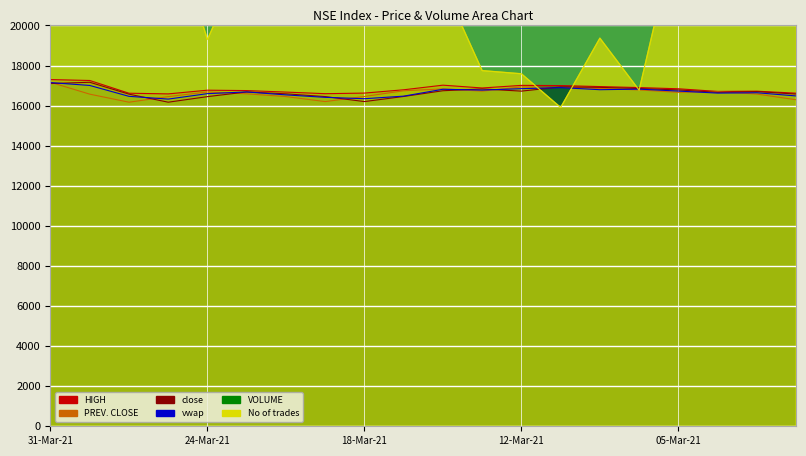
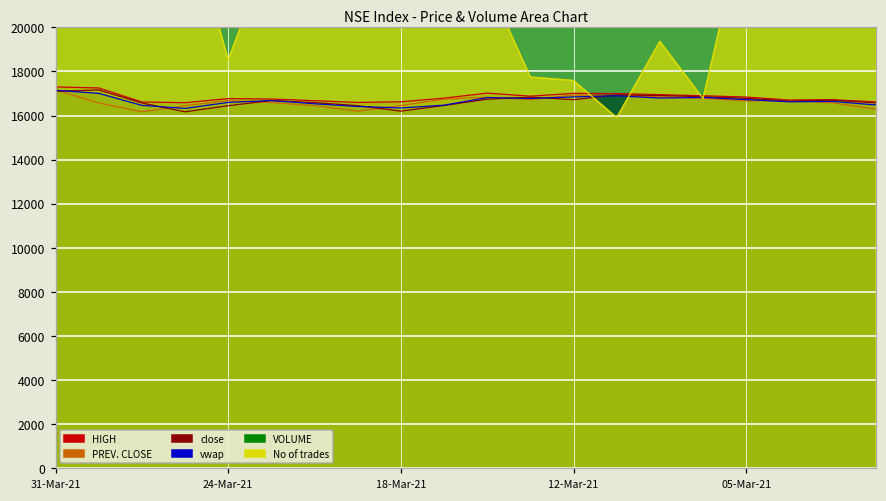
  {
    "HIGH": {
      "31-Mar-21": 17300,
      "18-Mar-21": 16600
    },
    "close": {
      "24-Mar-21": 16400,
      "18-Mar-21": 16200
    },
    "No of trades": {
-     "24-Mar-21": 19300,
+     "24-Mar-21": 18500,
      "12-Mar-21": 17600
    }
  }
